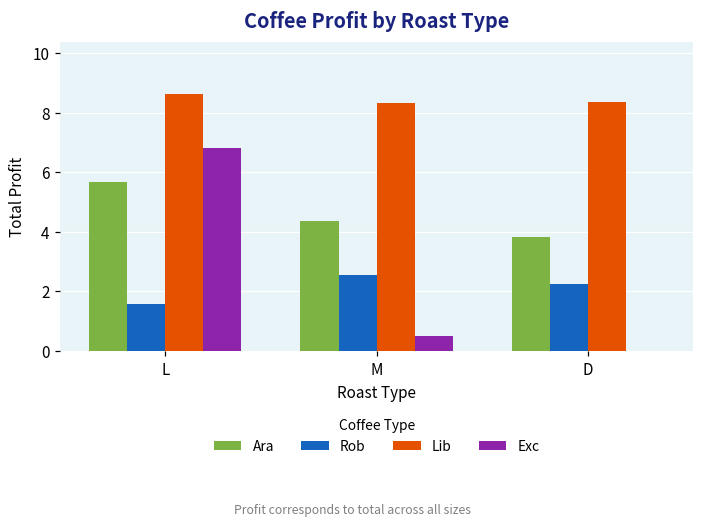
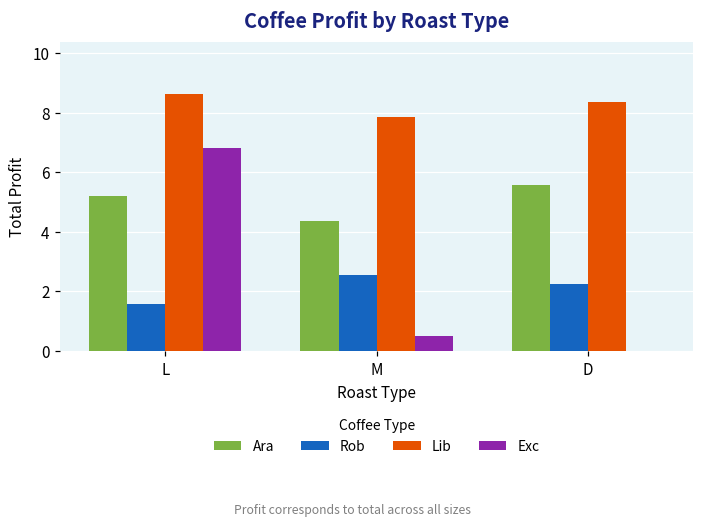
  {
    "Ara": {
-     "L": 5.7,
+     "L": 5.2,
      "M": 4.3,
-     "D": 3.8
+     "D": 5.6
    },
    "Rob": {
      "L": 1.6,
      "M": 2.5,
      "D": 2.2
    },
    "Lib": {
      "L": 8.6,
-     "M": 8.3,
+     "M": 7.9,
      "D": 8.4
    },
    "Exc": {
      "L": 6.8,
      "M": 0.5,
      "D": 0.0
    }
  }
